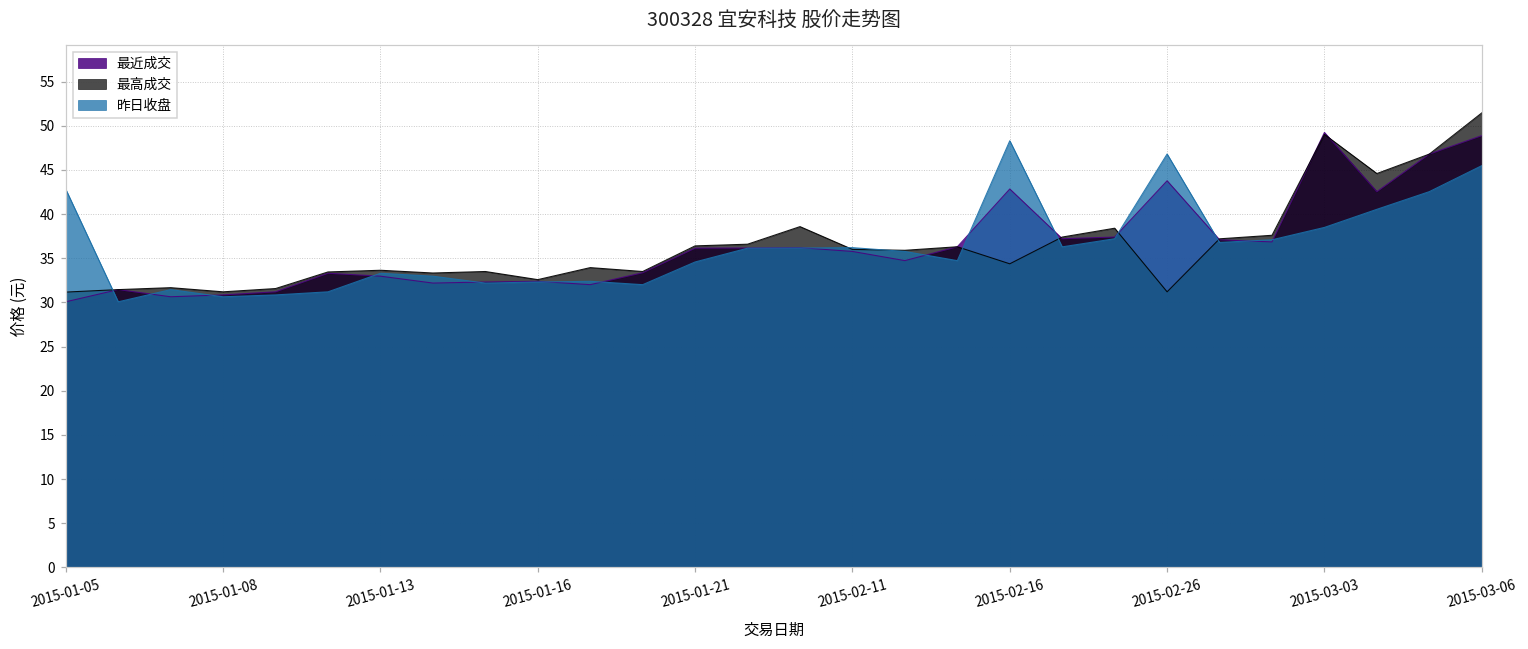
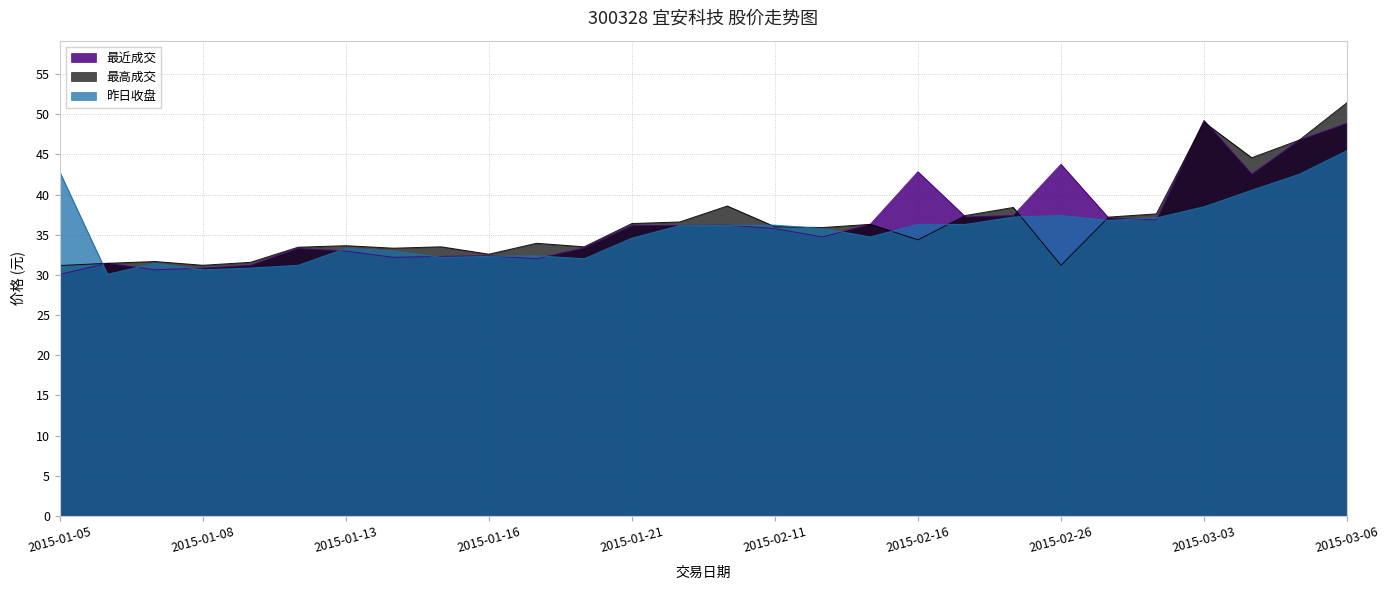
  {
    "最近成交": {
      "2015-01-05": 30,
      "2015-01-13": 33,
      "2015-02-16": 43,
      "2015-02-26": 44,
      "2015-03-06": 49
    },
    "最高成交": {
      "2015-01-05": 31,
      "2015-01-08": 31,
      "2015-01-13": 34,
      "2015-02-16": 34,
      "2015-02-26": 31,
      "2015-03-06": 51
    },
    "昨日收盘": {
      "2015-01-05": 43,
      "2015-01-13": 33,
      "2015-01-21": 35,
-     "2015-02-16": 48,
-     "2015-02-26": 47,
+     "2015-02-16": 36,
+     "2015-02-26": 37,
      "2015-03-03": 38,
      "2015-03-06": 45
    }
  }
